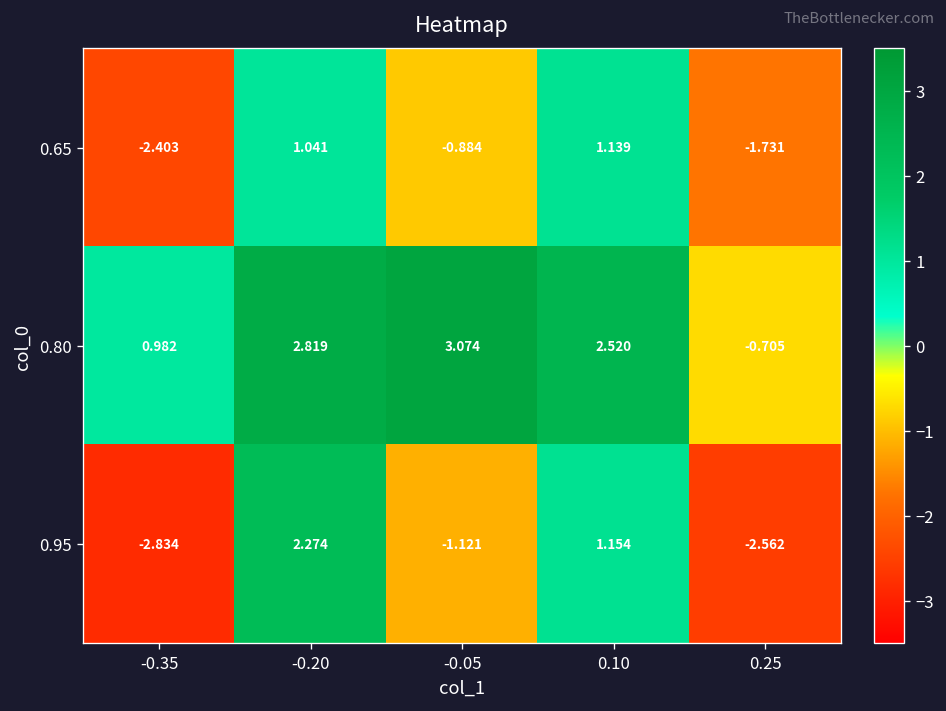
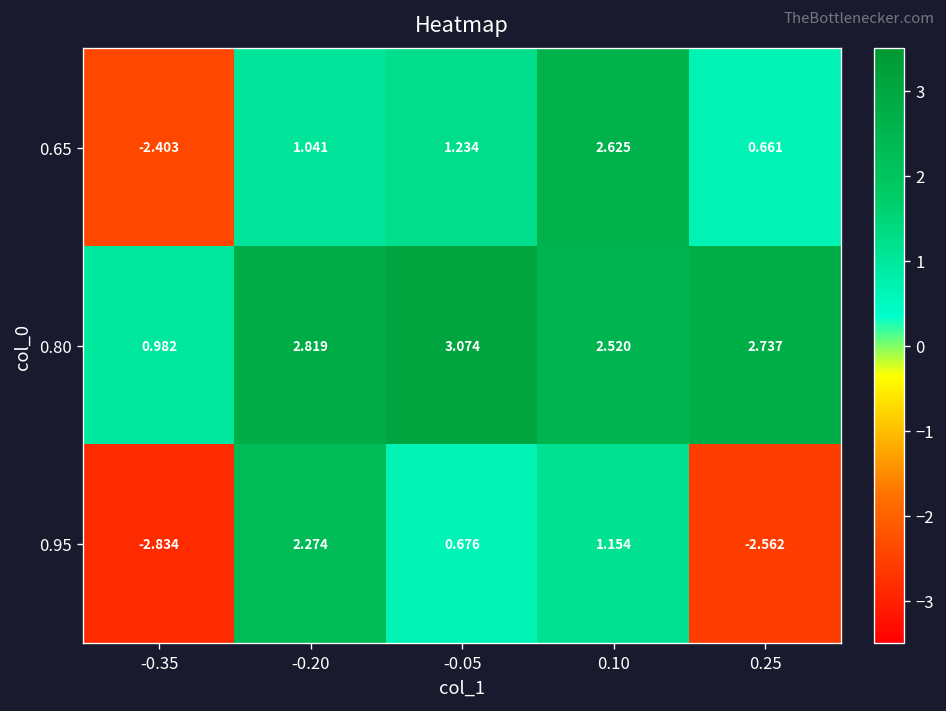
  {
    "0.65": {
      "-0.35": -2.403,
      "-0.20": 1.041,
-     "-0.05": -0.884,
-     "0.10": 1.139,
-     "0.25": -1.731
+     "-0.05": 1.234,
+     "0.10": 2.625,
+     "0.25": 0.661
    },
    "0.80": {
      "-0.35": 0.982,
      "-0.20": 2.819,
      "-0.05": 3.074,
      "0.10": 2.520,
-     "0.25": -0.705
+     "0.25": 2.737
    },
    "0.95": {
      "-0.35": -2.834,
      "-0.20": 2.274,
-     "-0.05": -1.121,
+     "-0.05": 0.676,
      "0.10": 1.154,
      "0.25": -2.562
    }
  }
